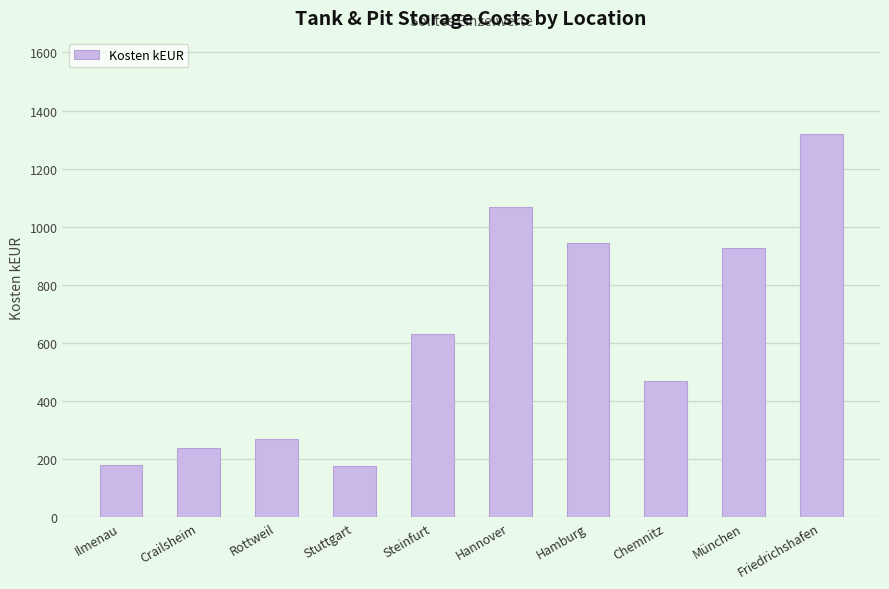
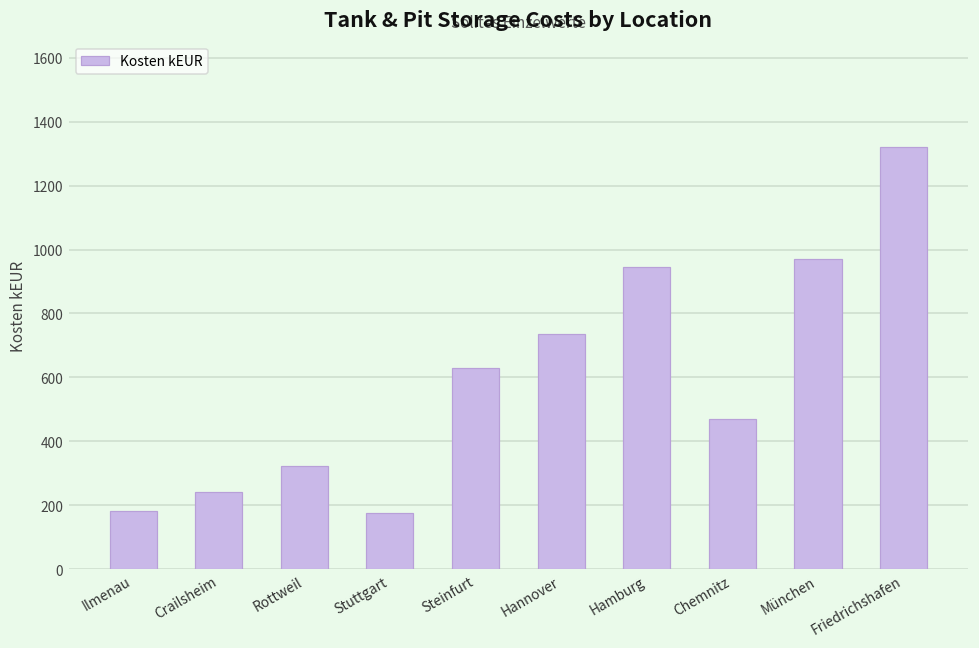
  {
    "Ilmenau": 180,
    "Crailsheim": 240,
-   "Rottweil": 270,
+   "Rottweil": 320,
    "Stuttgart": 180,
    "Steinfurt": 630,
-   "Hannover": 1070,
+   "Hannover": 740,
    "Hamburg": 950,
    "Chemnitz": 470,
-   "München": 930,
+   "München": 970,
    "Friedrichshafen": 1320
  }
